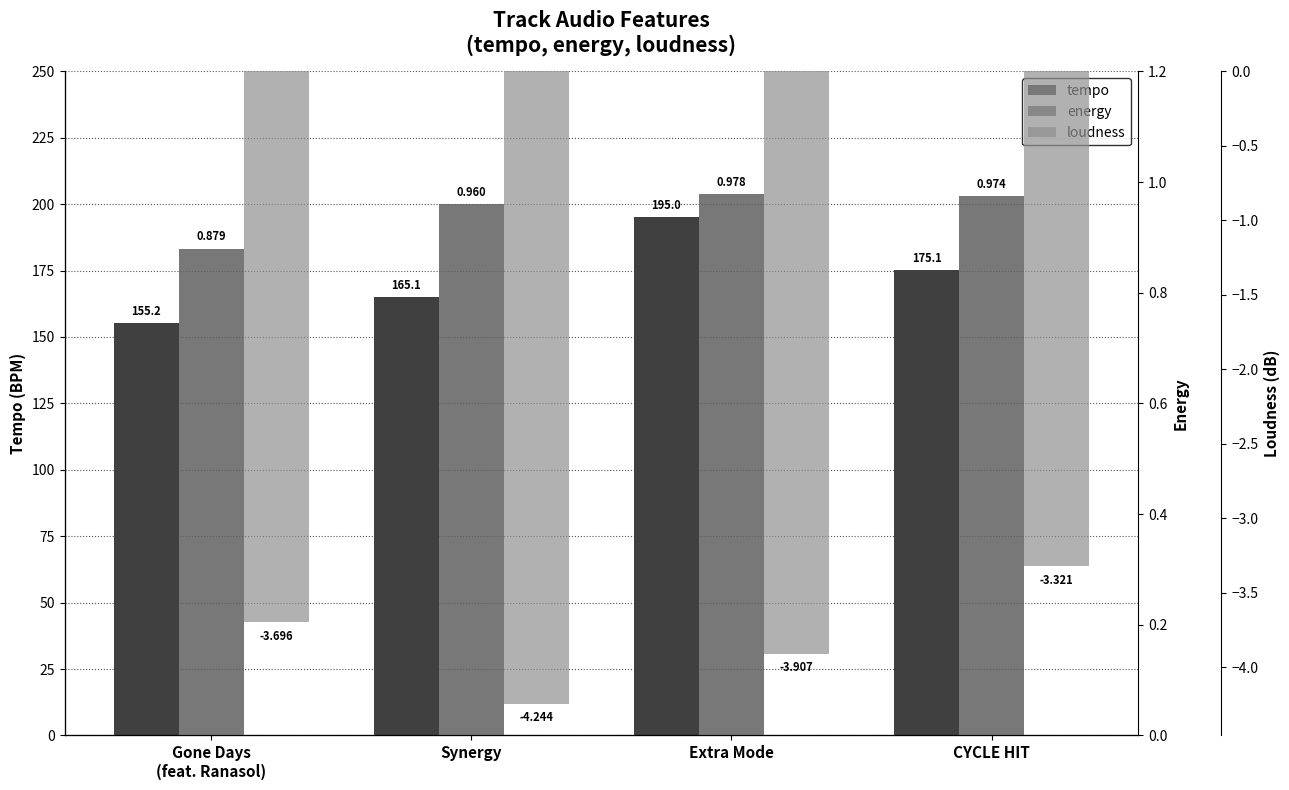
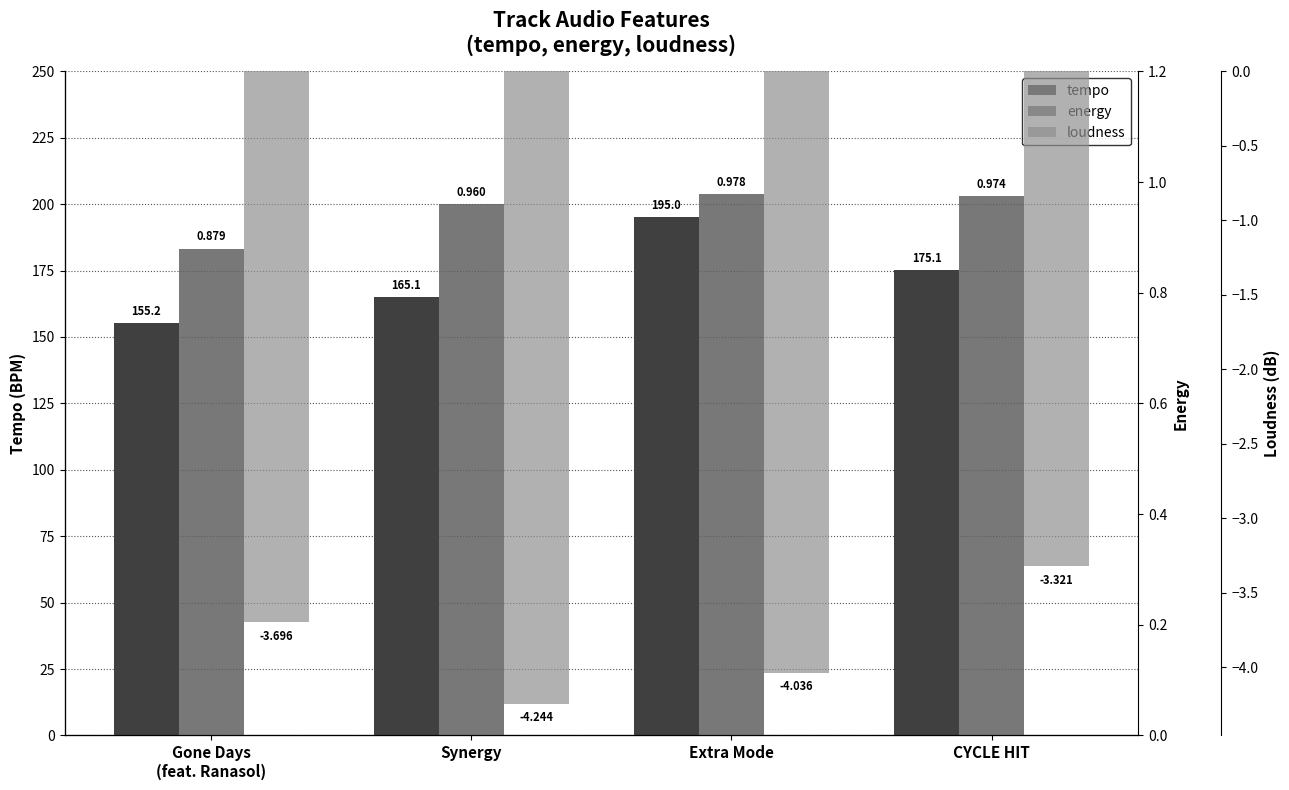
  {
    "loudness": {
      "Gone Days (feat. Ranasol)": -3.696,
      "Synergy": -4.244,
-     "Extra Mode": -3.907,
+     "Extra Mode": -4.036,
      "CYCLE HIT": -3.321
    }
  }
